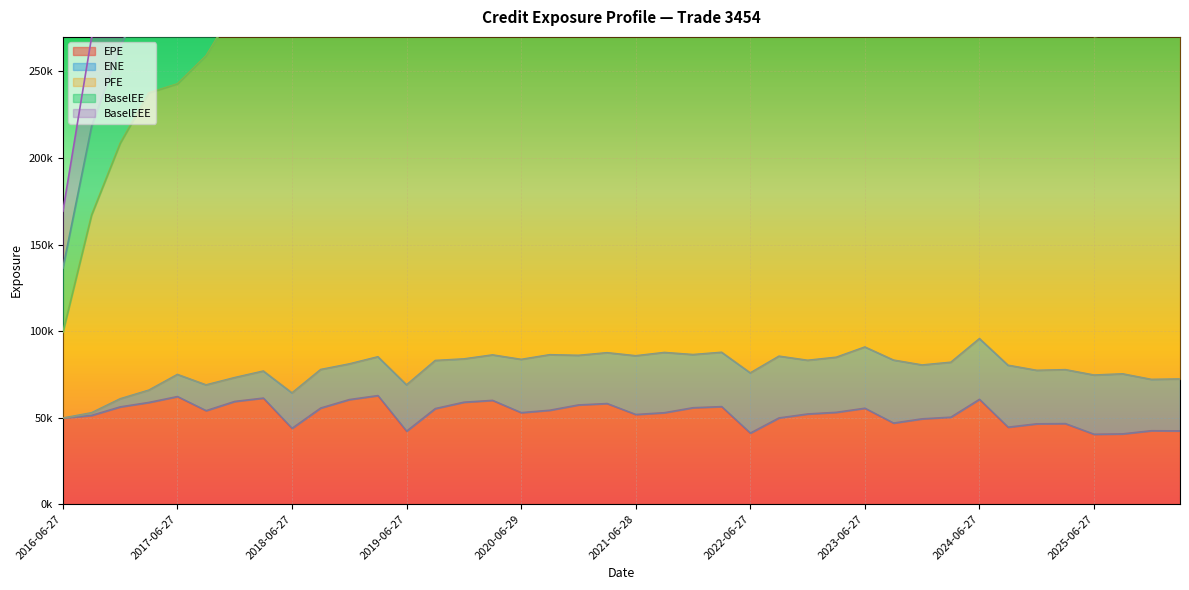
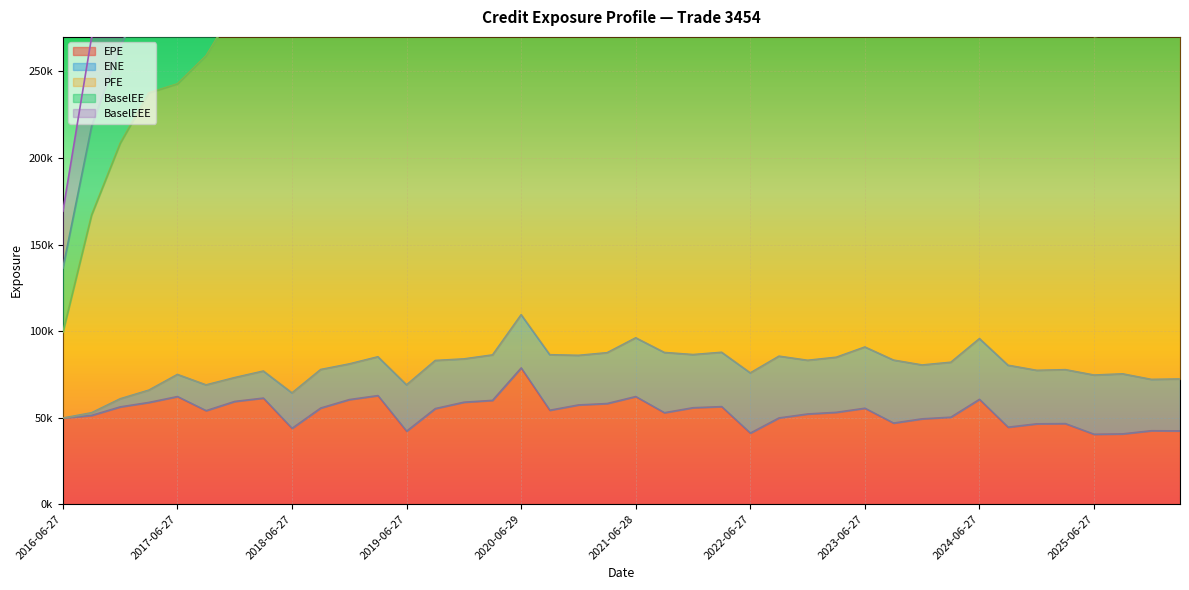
  {
    "EPE": {
      "2017-06-27": 62000,
      "2018-06-27": 44000,
      "2019-06-27": 42000,
-     "2020-06-29": 53000,
-     "2021-06-28": 52000,
+     "2020-06-29": 79000,
+     "2021-06-28": 62000,
      "2022-06-27": 41000,
      "2023-06-27": 55000,
      "2024-06-27": 61000,
      "2025-06-27": 40000
    },
    "ENE": {
      "2017-06-27": 13000,
      "2018-06-27": 20000,
      "2019-06-27": 27000,
      "2020-06-29": 31000,
      "2021-06-28": 34000,
      "2022-06-27": 35000,
      "2023-06-27": 35000,
      "2024-06-27": 35000,
      "2025-06-27": 34000
    },
    "PFE": {
      "2016-06-27": 50000,
      "2017-06-27": 168000,
      "2025-06-27": 196000
    },
    "BaselEE": {
      "2016-06-27": 37000
    },
    "BaselEEE": {
      "2016-06-27": 33000
    }
  }
